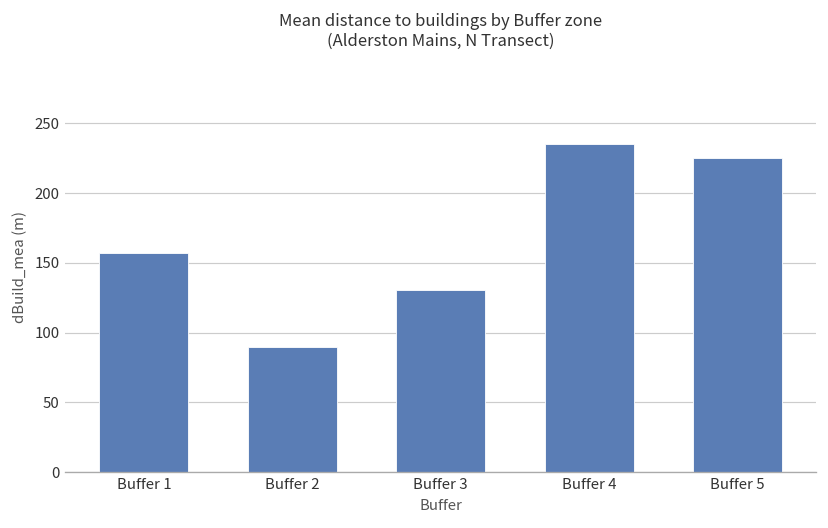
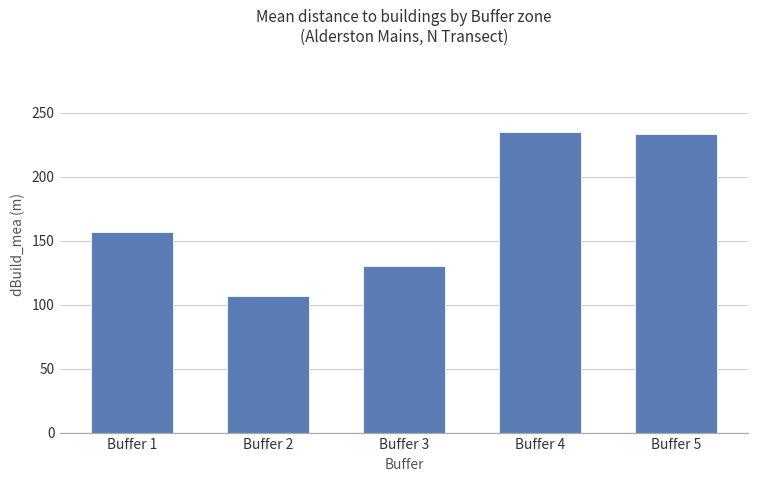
  {
    "Buffer 1": 157,
-   "Buffer 2": 90,
+   "Buffer 2": 107,
    "Buffer 3": 131,
    "Buffer 4": 235,
-   "Buffer 5": 225
+   "Buffer 5": 234
  }
